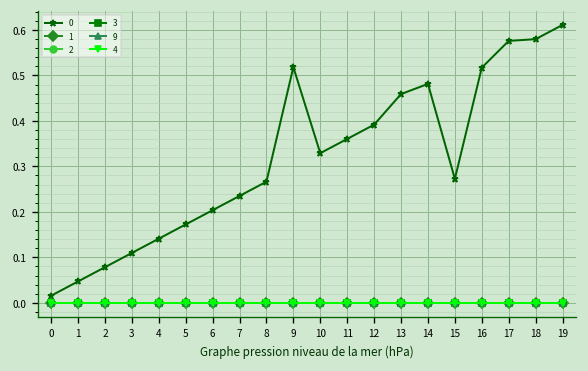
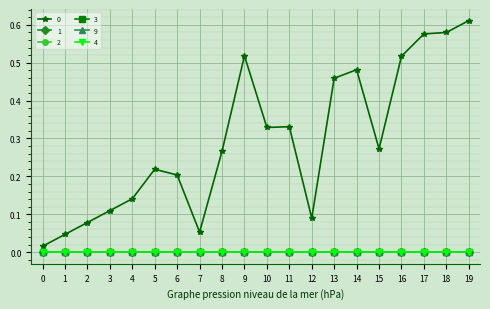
  {
    "0": {
      "0": 0.02,
      "1": 0.05,
      "2": 0.08,
      "3": 0.11,
      "4": 0.14,
-     "5": 0.17,
+     "5": 0.22,
      "6": 0.20,
-     "7": 0.24,
+     "7": 0.05,
      "8": 0.27,
      "9": 0.52,
      "10": 0.33,
-     "11": 0.36,
-     "12": 0.39,
+     "11": 0.33,
+     "12": 0.09,
      "13": 0.46,
      "14": 0.48,
      "15": 0.27,
      "16": 0.52,
      "17": 0.58,
      "18": 0.58,
      "19": 0.61
    },
    "4": {
      "0": 0.00,
      "1": 0.00,
      "2": 0.00,
      "3": 0.00,
      "4": 0.00,
      "5": 0.00,
      "6": 0.00,
      "7": 0.00,
      "8": 0.00,
      "9": 0.00,
      "10": 0.00,
      "11": 0.00,
      "12": 0.00,
      "13": 0.00,
      "14": 0.00,
      "15": 0.00,
      "16": 0.00,
      "17": 0.00,
      "18": 0.00,
      "19": 0.00
    }
  }
